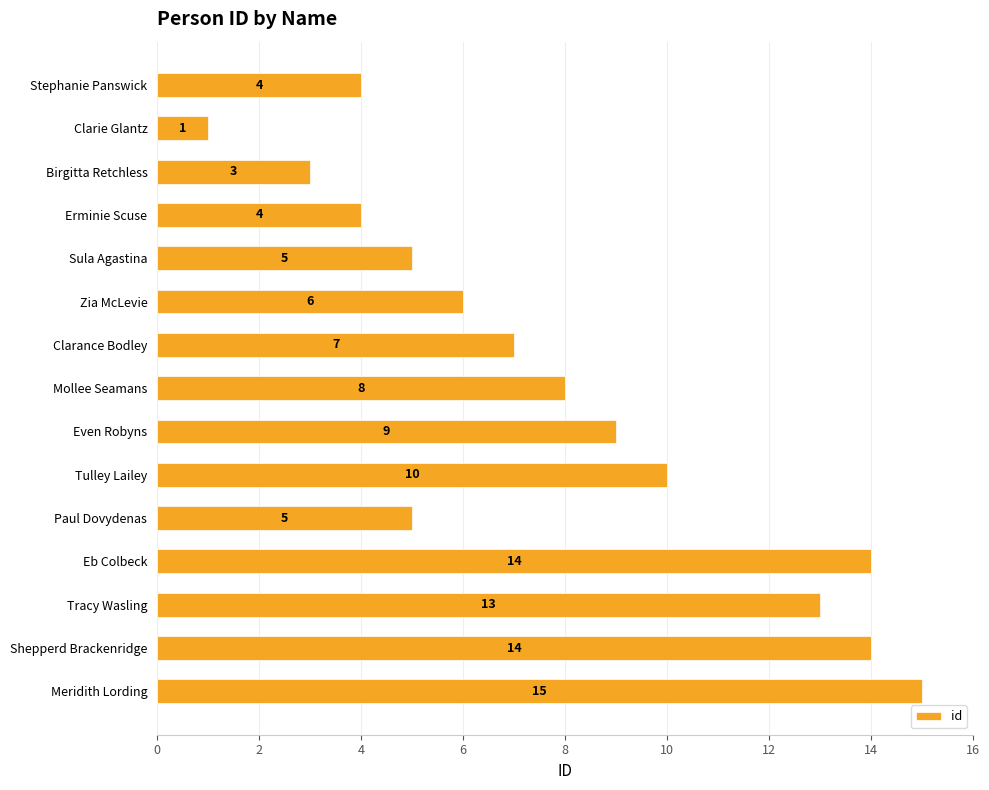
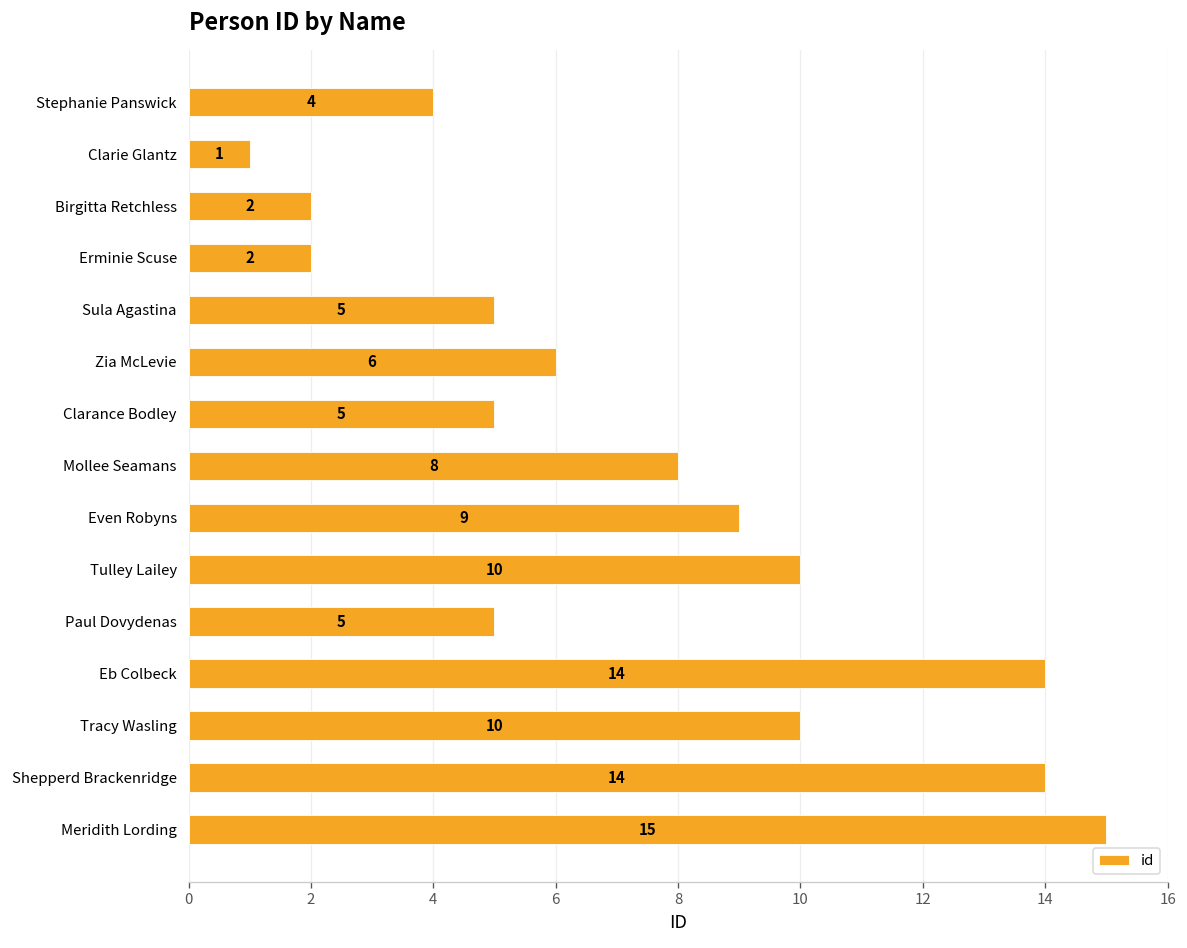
  {
    "Stephanie Panswick": 4,
    "Clarie Glantz": 1,
-   "Birgitta Retchless": 3,
-   "Erminie Scuse": 4,
+   "Birgitta Retchless": 2,
+   "Erminie Scuse": 2,
    "Sula Agastina": 5,
    "Zia McLevie": 6,
-   "Clarance Bodley": 7,
+   "Clarance Bodley": 5,
    "Mollee Seamans": 8,
    "Even Robyns": 9,
    "Tulley Lailey": 10,
    "Paul Dovydenas": 5,
    "Eb Colbeck": 14,
-   "Tracy Wasling": 13,
+   "Tracy Wasling": 10,
    "Shepperd Brackenridge": 14,
    "Meridith Lording": 15
  }
